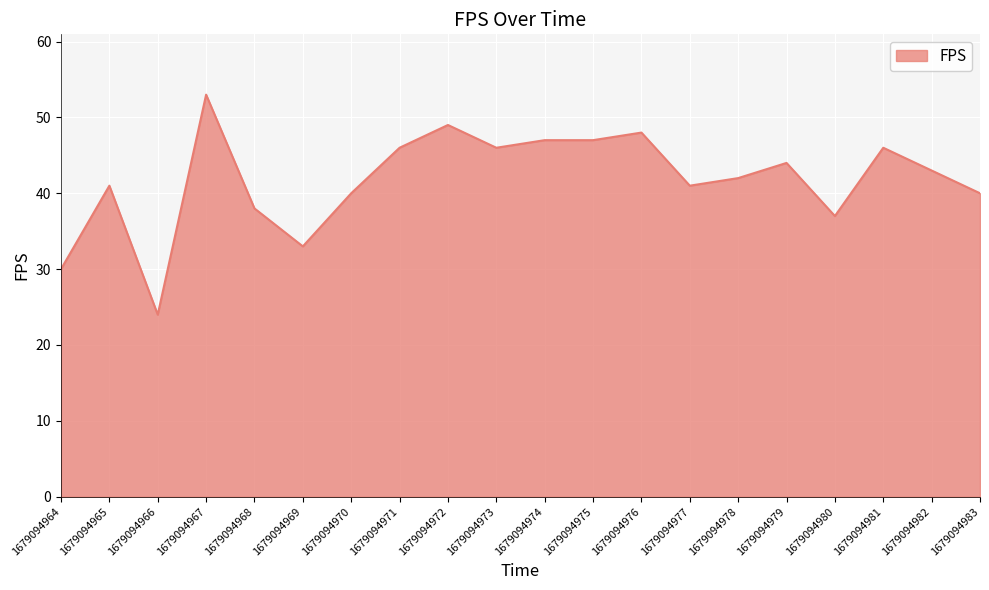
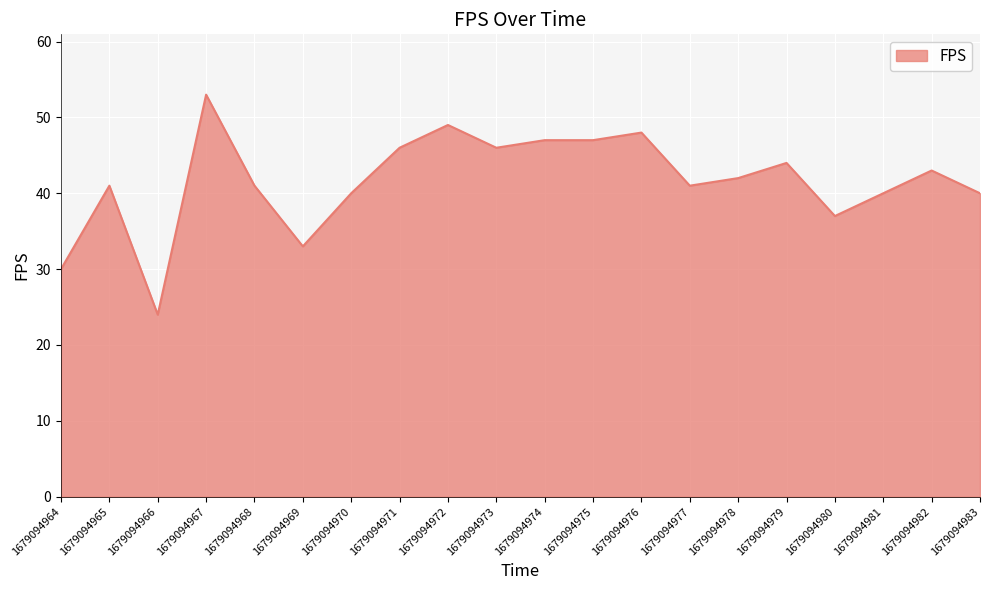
  {
    "1679094964": 30,
    "1679094965": 41,
    "1679094966": 24,
    "1679094967": 53,
-   "1679094968": 38,
+   "1679094968": 41,
    "1679094969": 33,
    "1679094970": 40,
    "1679094971": 46,
    "1679094972": 49,
    "1679094973": 46,
    "1679094974": 47,
    "1679094975": 47,
    "1679094976": 48,
    "1679094977": 41,
    "1679094978": 42,
    "1679094979": 44,
    "1679094980": 37,
-   "1679094981": 46,
+   "1679094981": 40,
    "1679094982": 43,
    "1679094983": 40
  }
